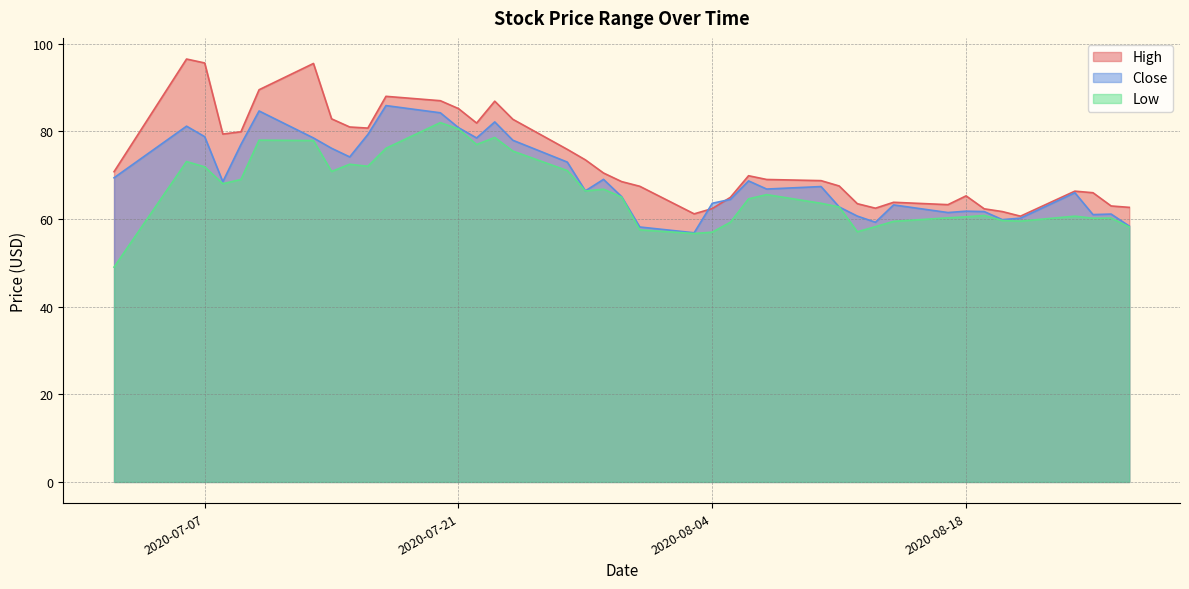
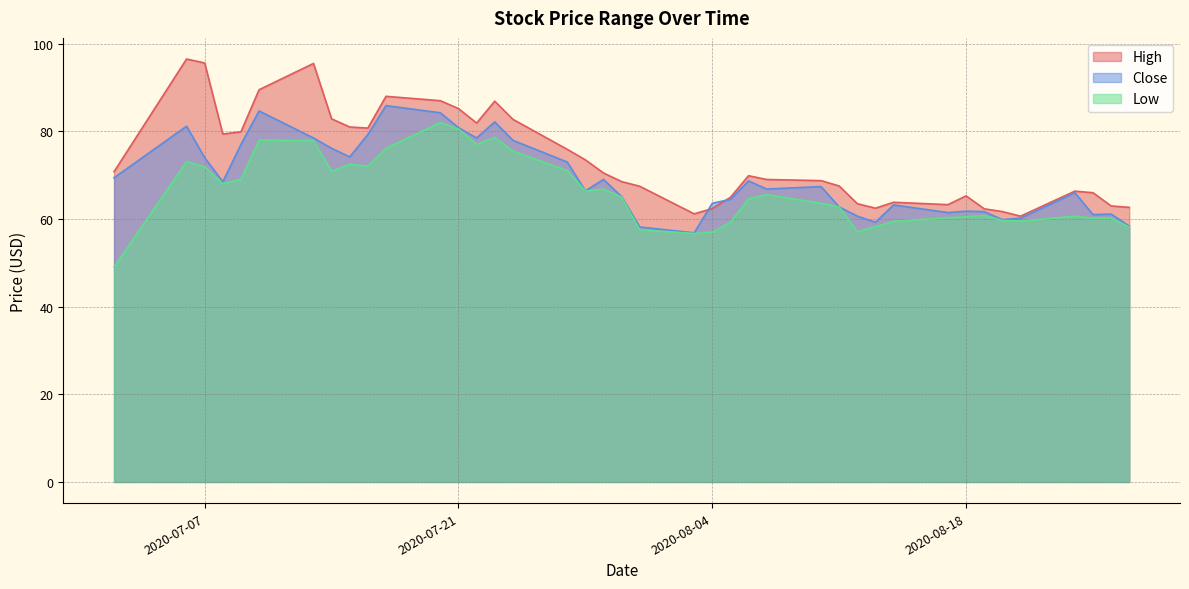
  {
    "High": {
      "2020-07-07": 96,
      "2020-07-21": 85,
      "2020-08-04": 62,
      "2020-08-18": 65
    },
    "Close": {
-     "2020-07-07": 79,
+     "2020-07-07": 74,
      "2020-08-04": 64,
      "2020-08-18": 62
    },
    "Low": {
      "2020-07-07": 72,
      "2020-08-04": 57,
      "2020-08-18": 61
    }
  }
